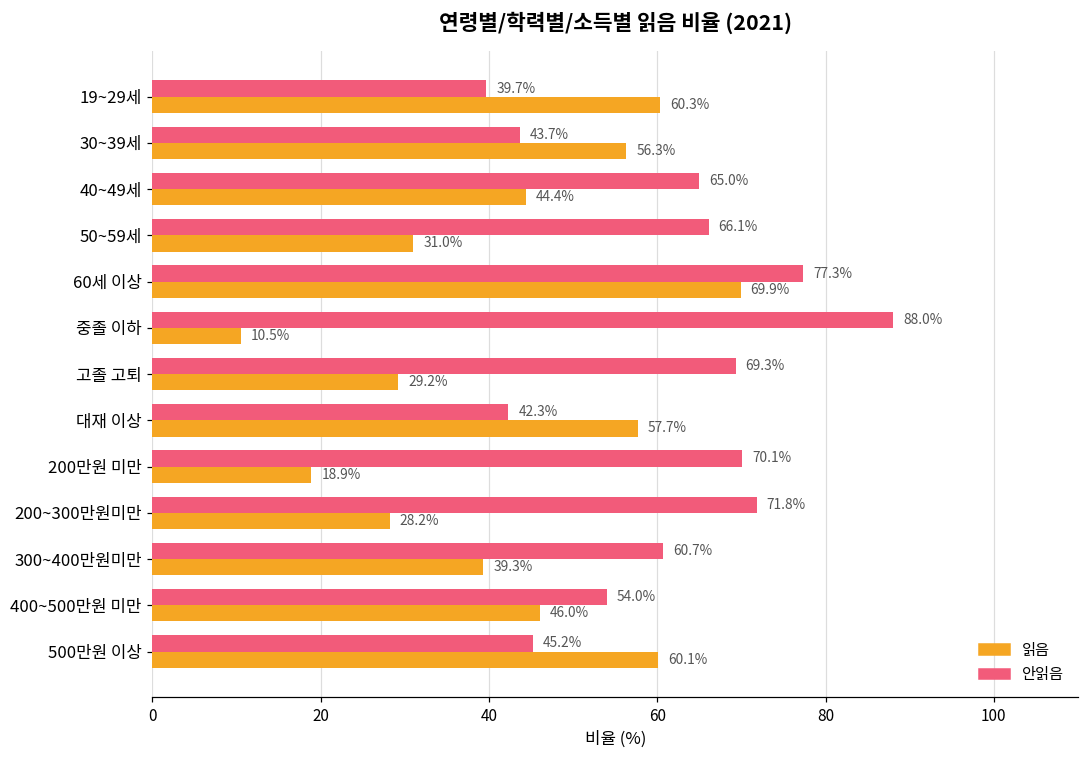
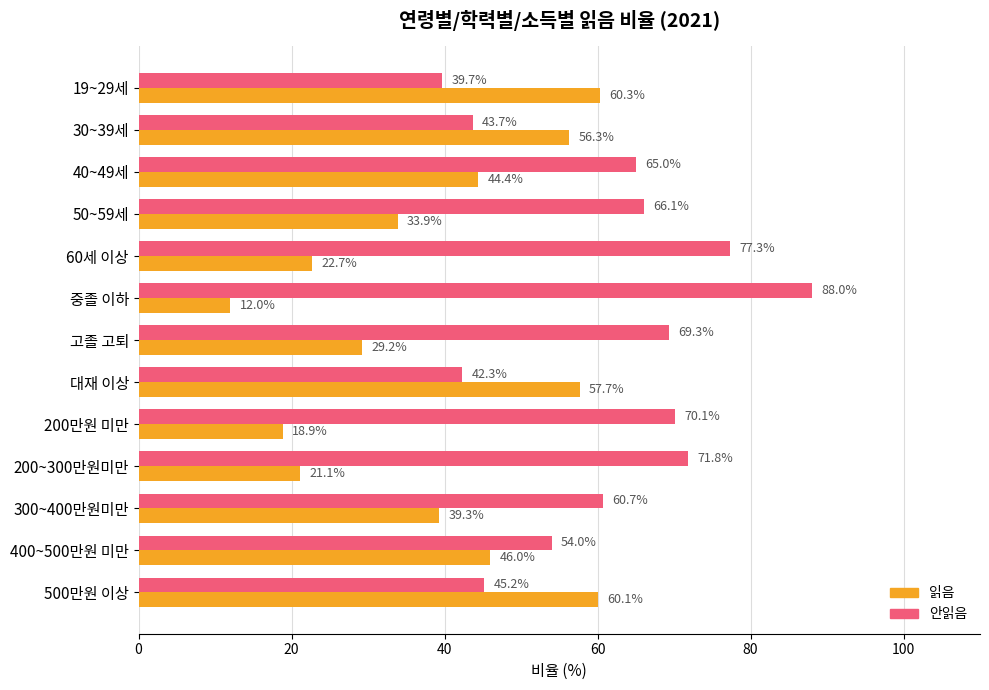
  {
    "읽음": {
      "19~29세": "60.3%",
      "30~39세": "56.3%",
      "40~49세": "44.4%",
-     "50~59세": "31.0%",
-     "60세 이상": "69.9%",
-     "중졸 이하": "10.5%",
+     "50~59세": "33.9%",
+     "60세 이상": "22.7%",
+     "중졸 이하": "12.0%",
      "고졸 고퇴": "29.2%",
      "대재 이상": "57.7%",
      "200만원 미만": "18.9%",
-     "200~300만원미만": "28.2%",
+     "200~300만원미만": "21.1%",
      "300~400만원미만": "39.3%",
      "400~500만원 미만": "46.0%",
      "500만원 이상": "60.1%"
    },
    "안읽음": {
      "19~29세": "39.7%",
      "30~39세": "43.7%",
      "40~49세": "65.0%",
      "50~59세": "66.1%",
      "60세 이상": "77.3%",
      "중졸 이하": "88.0%",
      "고졸 고퇴": "69.3%",
      "대재 이상": "42.3%",
      "200만원 미만": "70.1%",
      "200~300만원미만": "71.8%",
      "300~400만원미만": "60.7%",
      "400~500만원 미만": "54.0%",
      "500만원 이상": "45.2%"
    }
  }
